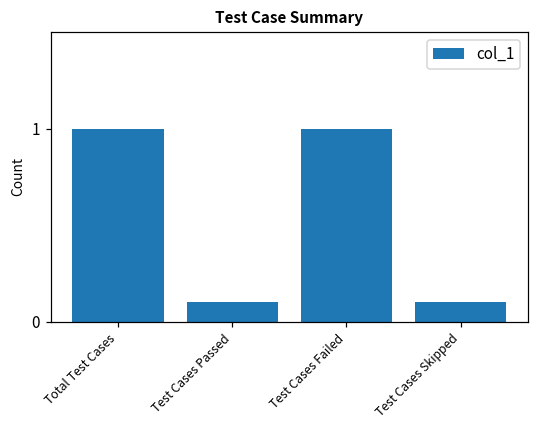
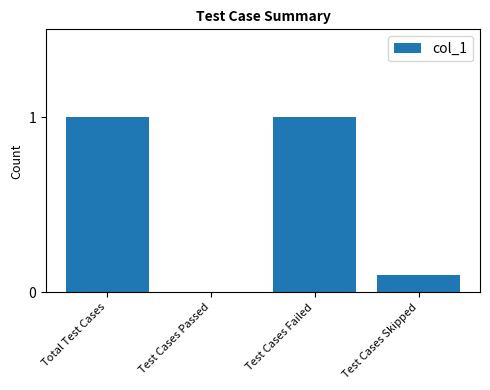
  {
    "Total Test Cases": 1.0,
-   "Test Cases Passed": 0.1,
+   "Test Cases Passed": 0.0,
    "Test Cases Failed": 1.0,
    "Test Cases Skipped": 0.1
  }
